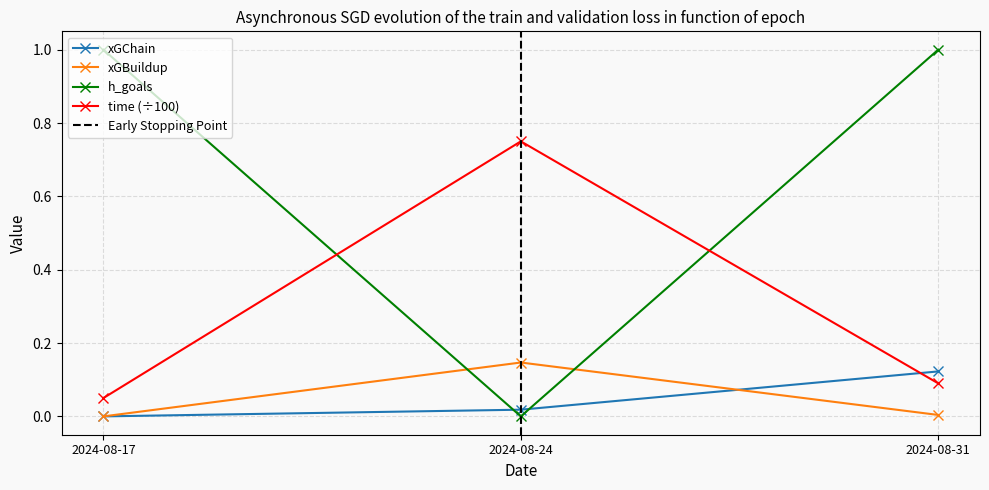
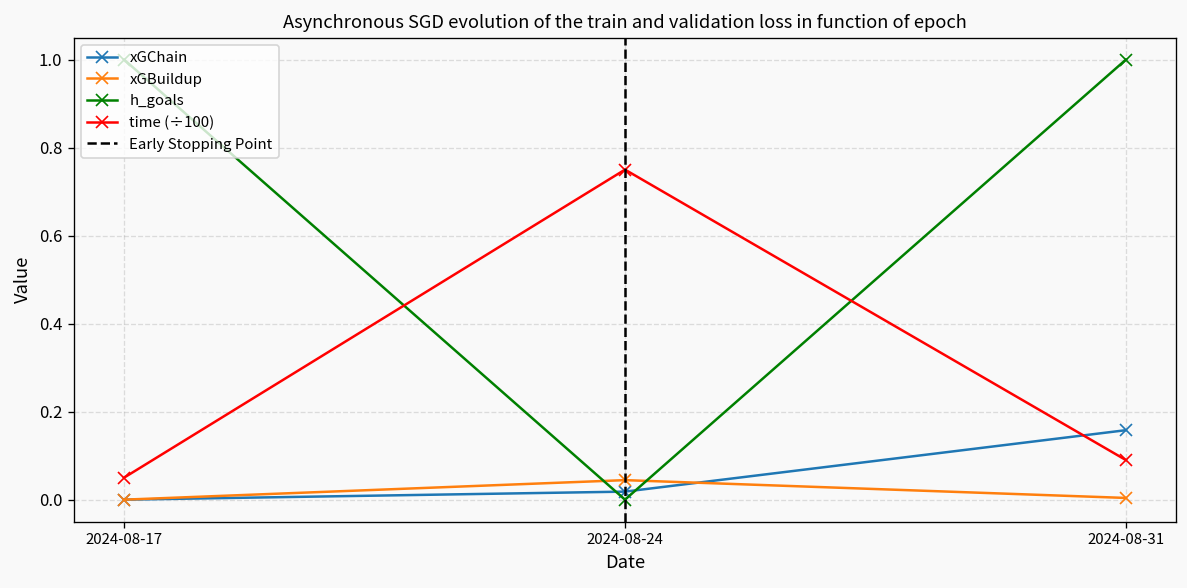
  {
    "xGChain": {
      "2024-08-24": 0.02,
-     "2024-08-31": 0.12
+     "2024-08-31": 0.16
    },
    "xGBuildup": {
-     "2024-08-24": 0.15,
+     "2024-08-24": 0.04,
      "2024-08-31": 0.00
    },
    "h_goals": {
      "2024-08-24": 0.00,
      "2024-08-31": 1.00
    },
    "time (÷100)": {
      "2024-08-17": 0.05,
      "2024-08-24": 0.75,
      "2024-08-31": 0.09
    }
  }
